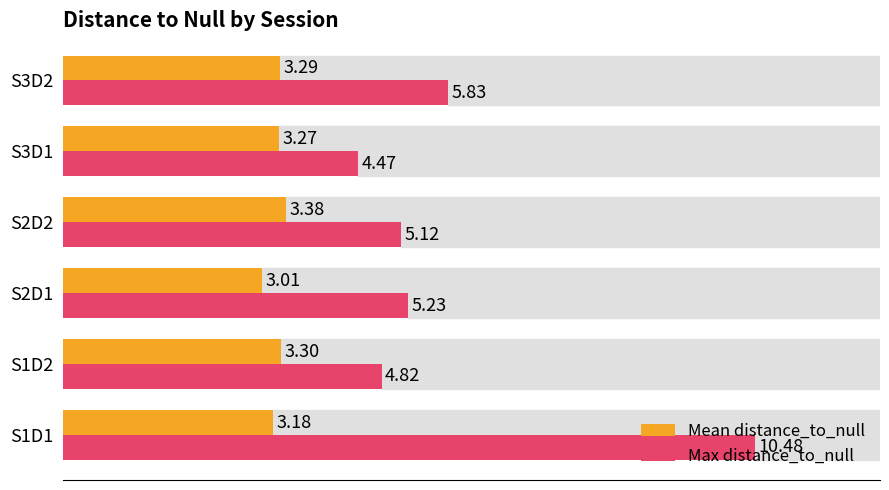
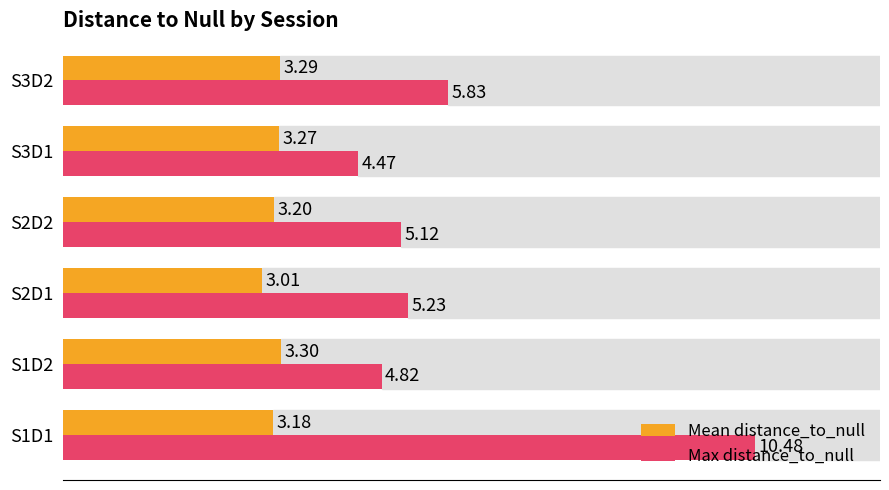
  {
    "Mean distance_to_null": {
      "S3D2": 3.29,
      "S3D1": 3.27,
-     "S2D2": 3.38,
+     "S2D2": 3.20,
      "S2D1": 3.01,
      "S1D2": 3.30,
      "S1D1": 3.18
    },
    "Max distance_to_null": {
      "S3D2": 5.83,
      "S3D1": 4.47,
      "S2D2": 5.12,
      "S2D1": 5.23,
      "S1D2": 4.82,
      "S1D1": 10.48
    }
  }
